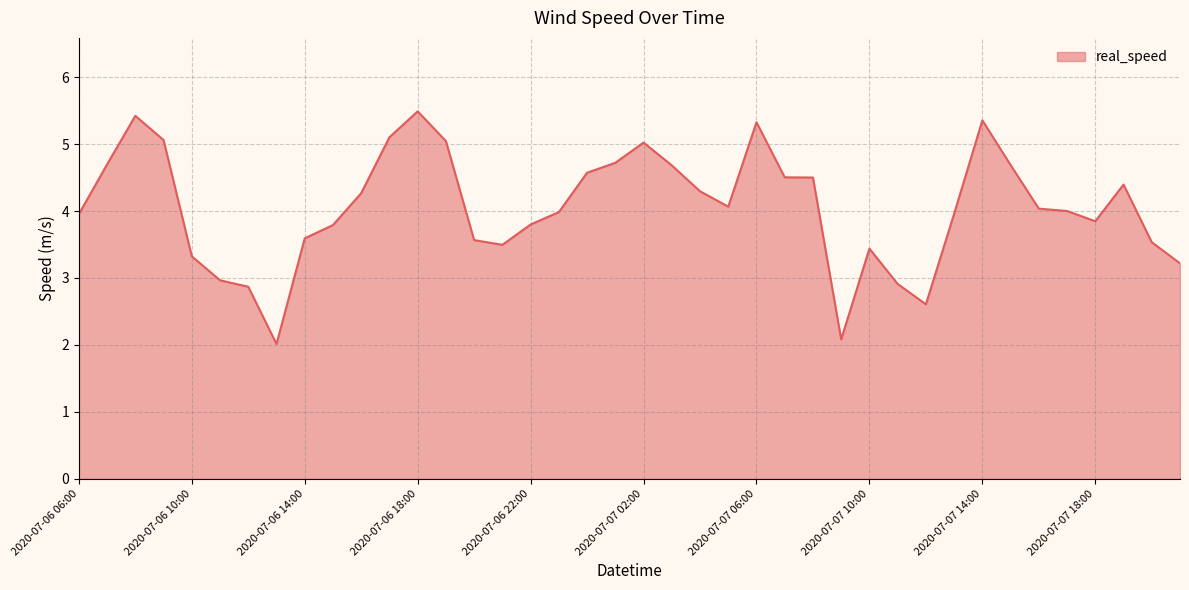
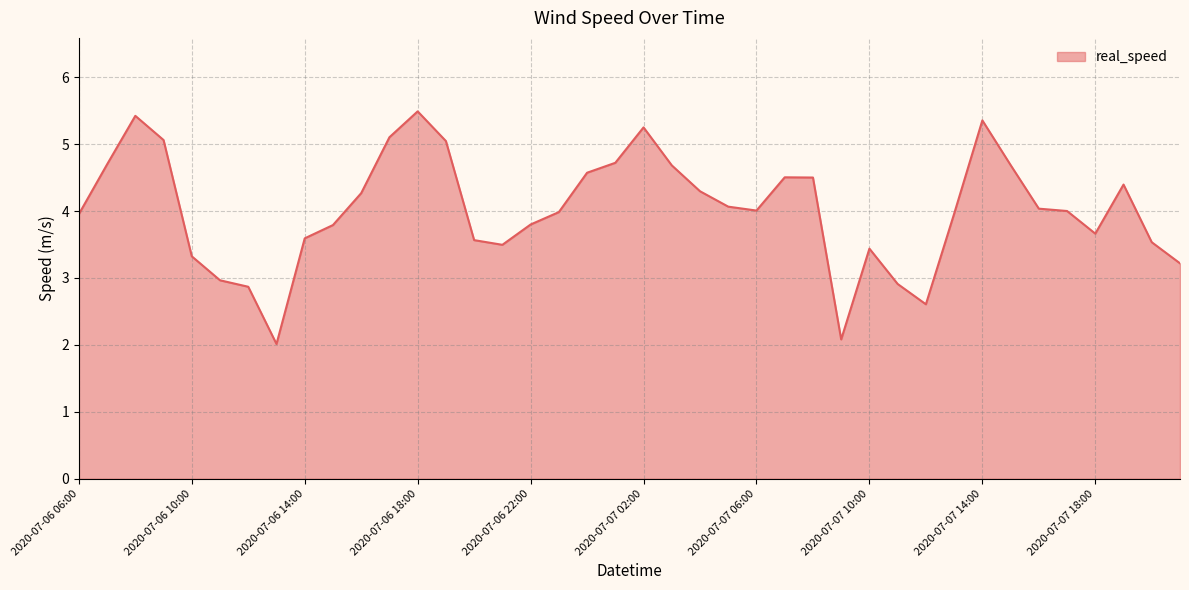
  {
    "2020-07-06 06:00": 4.0,
    "2020-07-06 10:00": 3.3,
    "2020-07-06 14:00": 3.6,
    "2020-07-06 18:00": 5.5,
    "2020-07-06 22:00": 3.8,
-   "2020-07-07 02:00": 5.0,
-   "2020-07-07 06:00": 5.3,
+   "2020-07-07 02:00": 5.2,
+   "2020-07-07 06:00": 4.0,
    "2020-07-07 10:00": 3.4,
    "2020-07-07 14:00": 5.4,
-   "2020-07-07 18:00": 3.8
+   "2020-07-07 18:00": 3.7
  }
